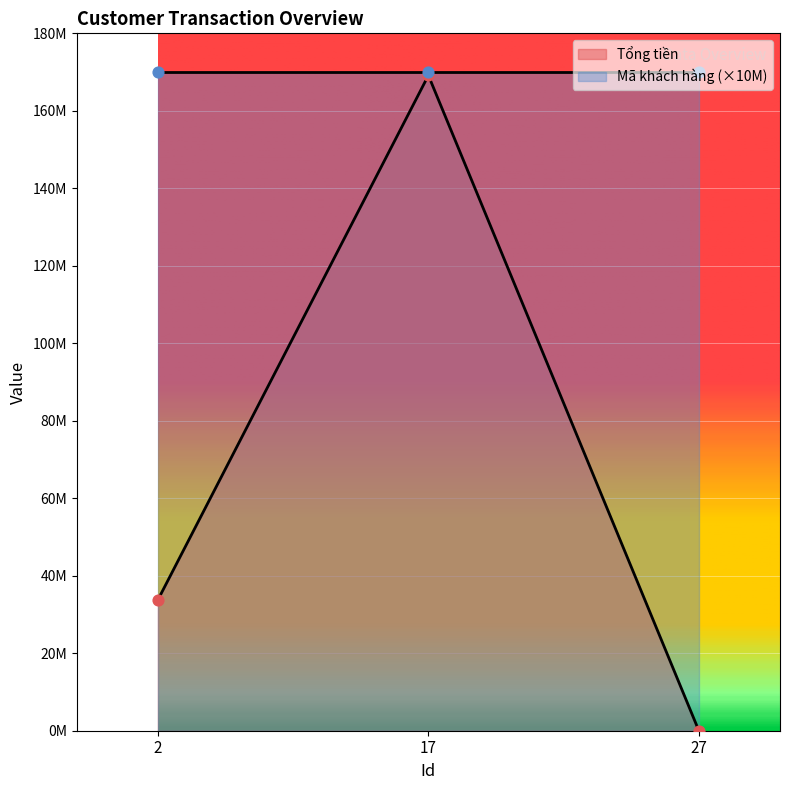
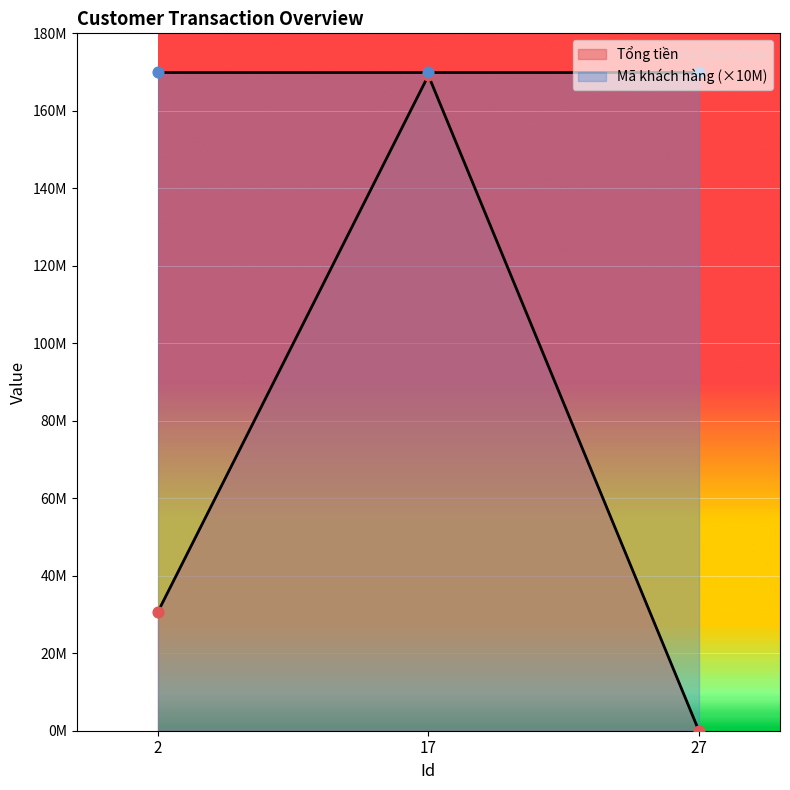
  {
    "Tổng tiền": {
-     "2": 34000000,
+     "2": 31000000,
      "17": 169000000,
      "27": 0
    },
    "Mã khách hàng (×10M)": {
      "2": 170000000,
      "17": 170000000
    }
  }
